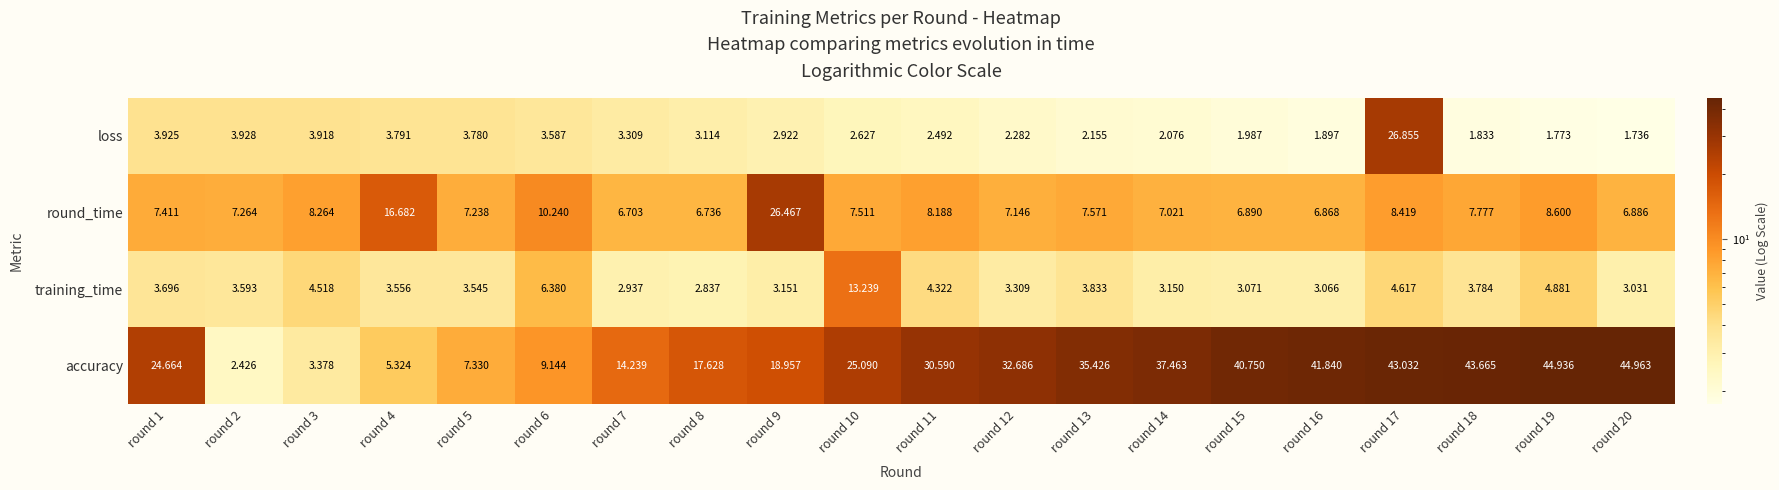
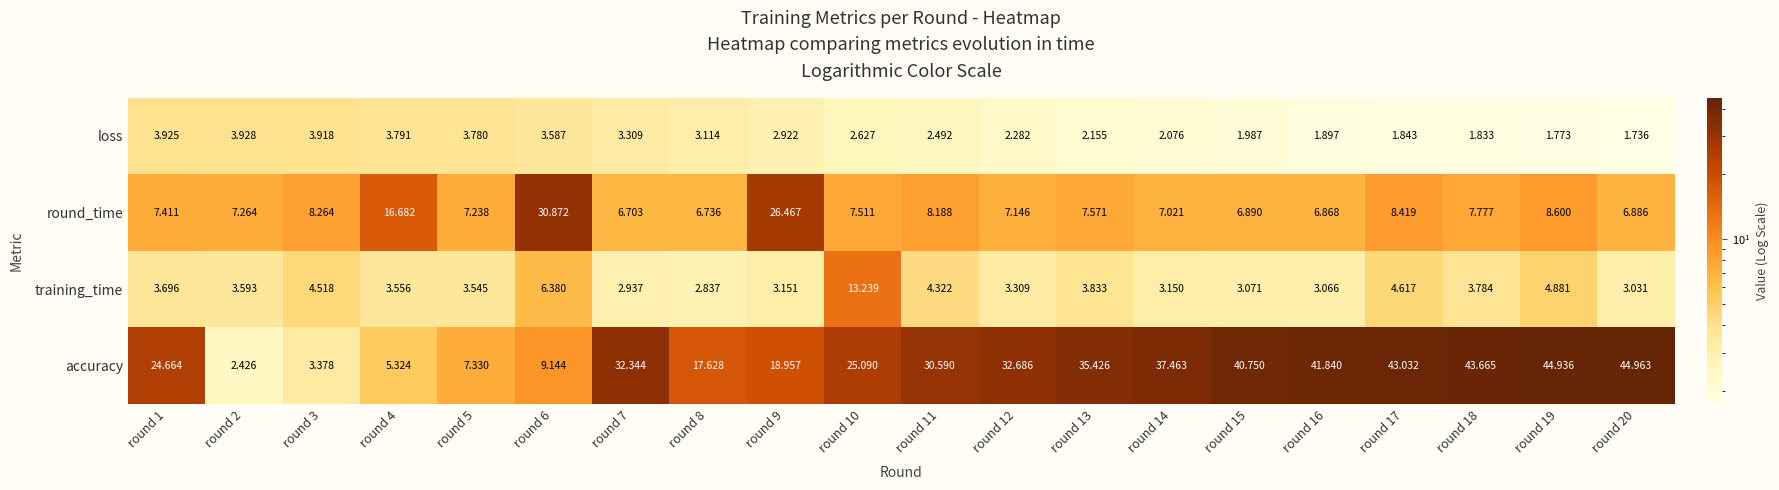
  {
    "loss": {
      "round 1": 3.925,
      "round 2": 3.928,
      "round 3": 3.918,
      "round 4": 3.791,
      "round 5": 3.780,
      "round 6": 3.587,
      "round 7": 3.309,
      "round 8": 3.114,
      "round 9": 2.922,
      "round 10": 2.627,
      "round 11": 2.492,
      "round 12": 2.282,
      "round 13": 2.155,
      "round 14": 2.076,
      "round 15": 1.987,
      "round 16": 1.897,
-     "round 17": 26.855,
+     "round 17": 1.843,
      "round 18": 1.833,
      "round 19": 1.773,
      "round 20": 1.736
    },
    "round_time": {
      "round 1": 7.411,
      "round 2": 7.264,
      "round 3": 8.264,
      "round 4": 16.682,
      "round 5": 7.238,
-     "round 6": 10.240,
+     "round 6": 30.872,
      "round 7": 6.703,
      "round 8": 6.736,
      "round 9": 26.467,
      "round 10": 7.511,
      "round 11": 8.188,
      "round 12": 7.146,
      "round 13": 7.571,
      "round 14": 7.021,
      "round 15": 6.890,
      "round 16": 6.868,
      "round 17": 8.419,
      "round 18": 7.777,
      "round 19": 8.600,
      "round 20": 6.886
    },
    "training_time": {
      "round 1": 3.696,
      "round 2": 3.593,
      "round 3": 4.518,
      "round 4": 3.556,
      "round 5": 3.545,
      "round 6": 6.380,
      "round 7": 2.937,
      "round 8": 2.837,
      "round 9": 3.151,
      "round 10": 13.239,
      "round 11": 4.322,
      "round 12": 3.309,
      "round 13": 3.833,
      "round 14": 3.150,
      "round 15": 3.071,
      "round 16": 3.066,
      "round 17": 4.617,
      "round 18": 3.784,
      "round 19": 4.881,
      "round 20": 3.031
    },
    "accuracy": {
      "round 1": 24.664,
      "round 2": 2.426,
      "round 3": 3.378,
      "round 4": 5.324,
      "round 5": 7.330,
      "round 6": 9.144,
-     "round 7": 14.239,
+     "round 7": 32.344,
      "round 8": 17.628,
      "round 9": 18.957,
      "round 10": 25.090,
      "round 11": 30.590,
      "round 12": 32.686,
      "round 13": 35.426,
      "round 14": 37.463,
      "round 15": 40.750,
      "round 16": 41.840,
      "round 17": 43.032,
      "round 18": 43.665,
      "round 19": 44.936,
      "round 20": 44.963
    }
  }
